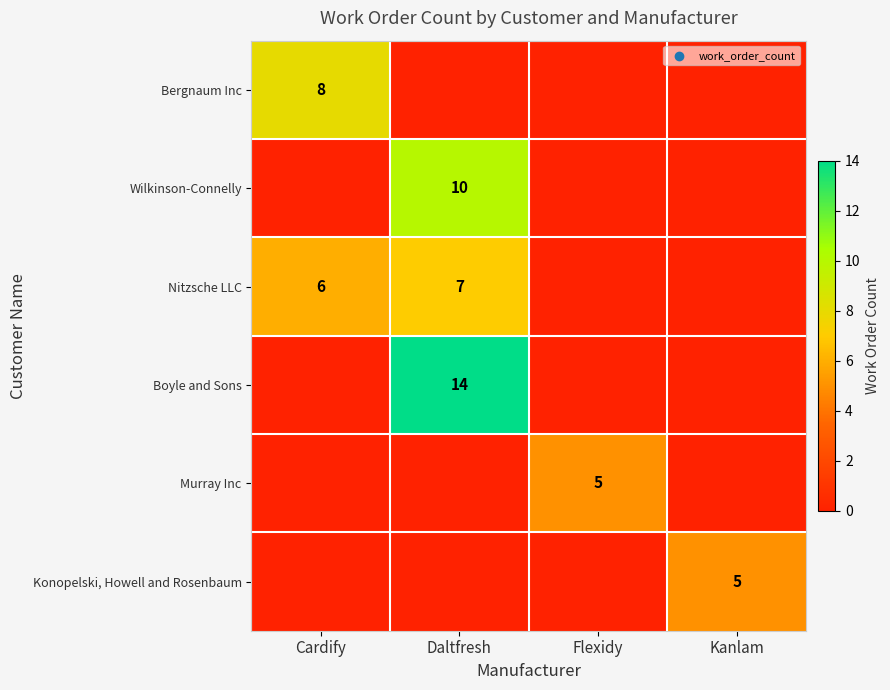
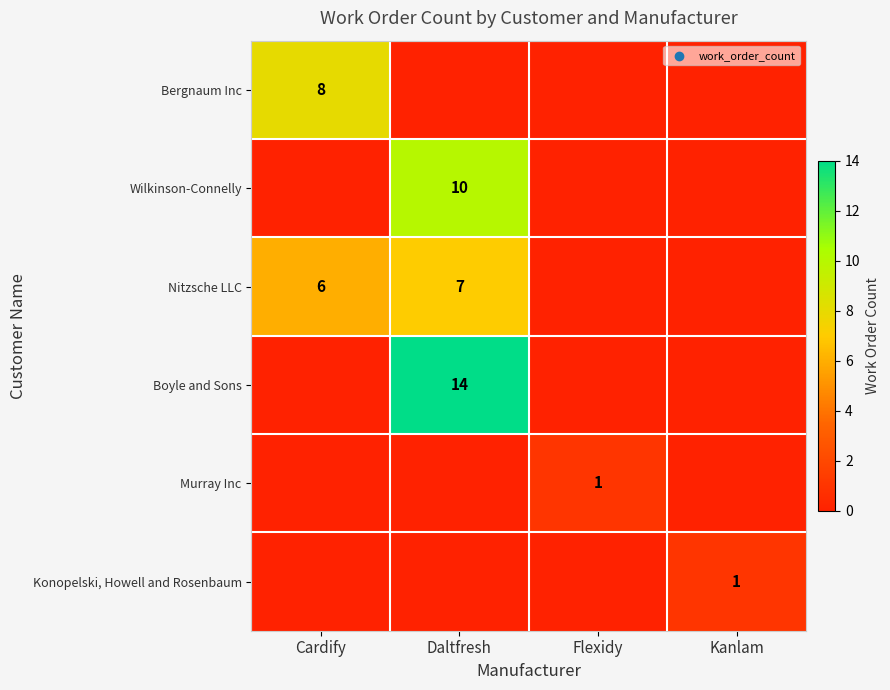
  {
    "Bergnaum Inc": {
      "Cardify": 8
    },
    "Wilkinson-Connelly": {
      "Daltfresh": 10
    },
    "Nitzsche LLC": {
      "Cardify": 6,
      "Daltfresh": 7
    },
    "Boyle and Sons": {
      "Daltfresh": 14
    },
    "Murray Inc": {
-     "Flexidy": 5
+     "Flexidy": 1
    },
    "Konopelski, Howell and Rosenbaum": {
-     "Kanlam": 5
+     "Kanlam": 1
    }
  }
